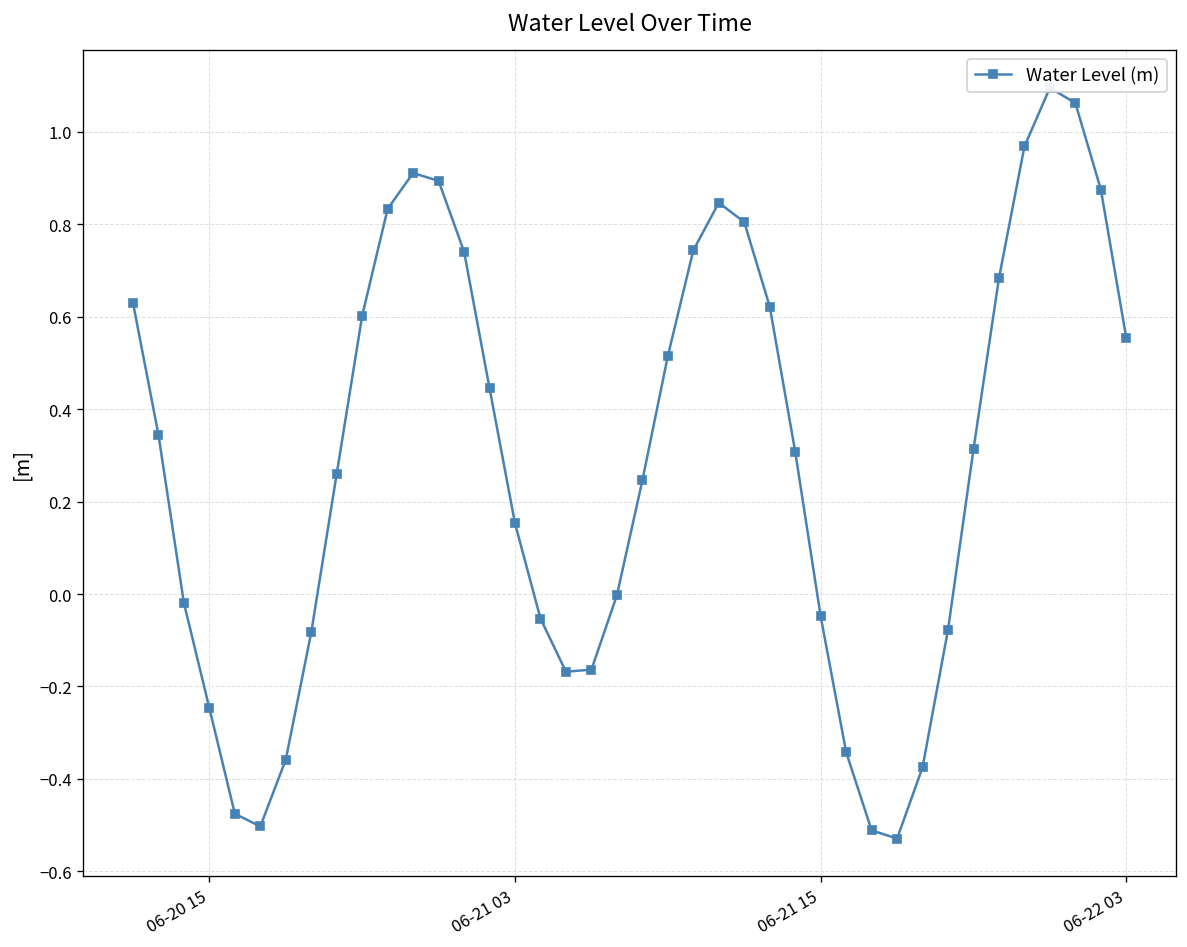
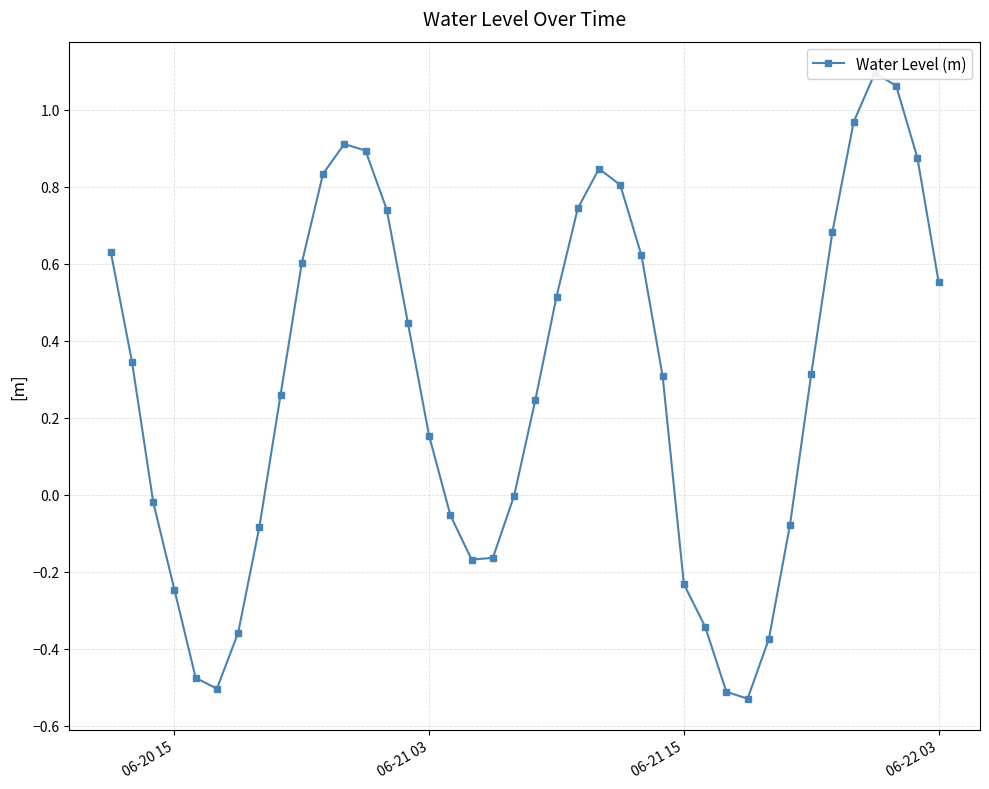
  {
    "06-20 15": -0.25,
    "06-21 03": 0.15,
-   "06-21 15": -0.05,
+   "06-21 15": -0.23,
    "06-22 03": 0.55
  }
